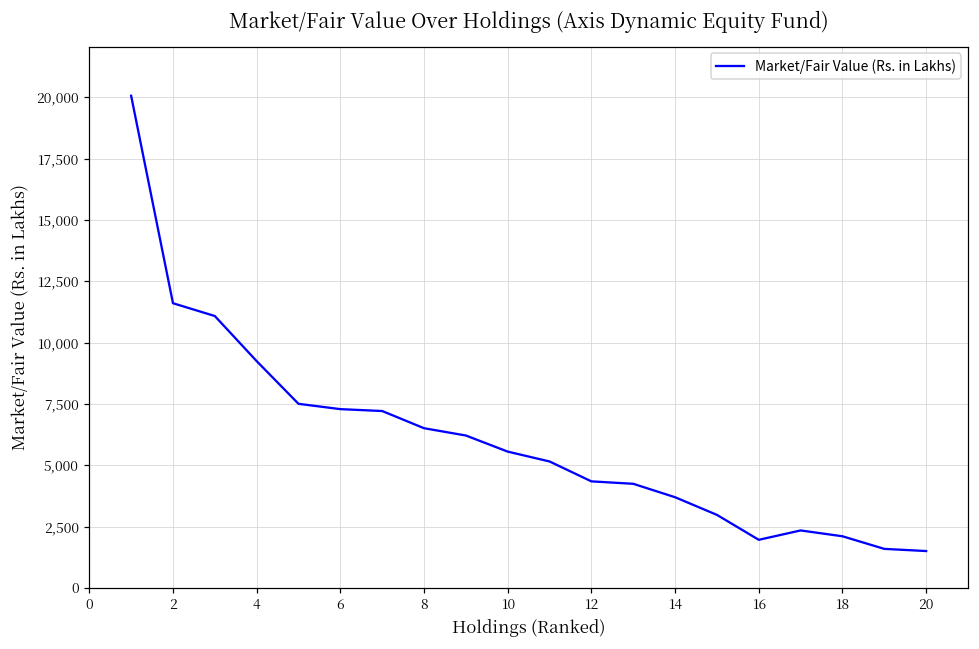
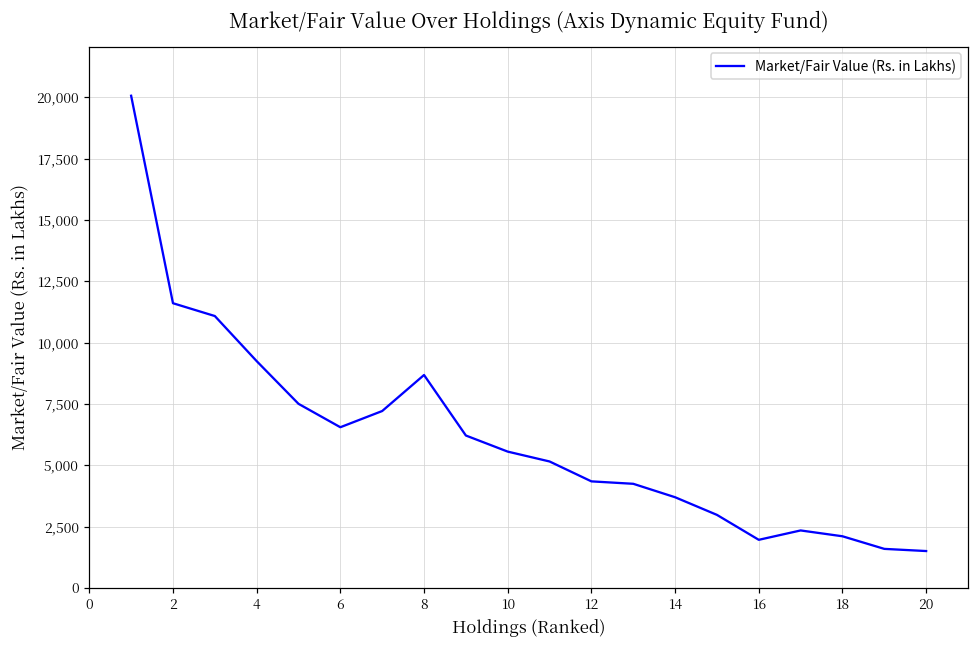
  {
    "2": "11,600",
    "4": "9,200",
-   "6": "7,300",
-   "8": "6,500",
+   "6": "6,600",
+   "8": "8,700",
    "10": "5,600",
    "12": "4,300",
    "14": "3,700",
    "16": "2,000",
    "18": "2,100",
    "20": "1,500"
  }
